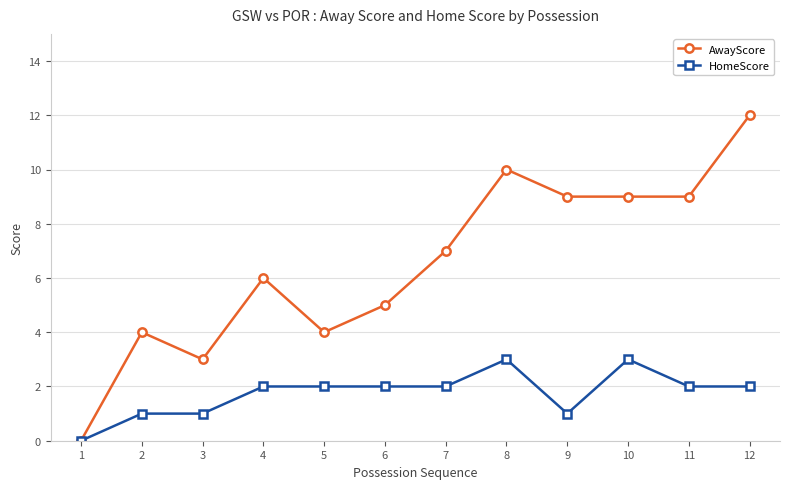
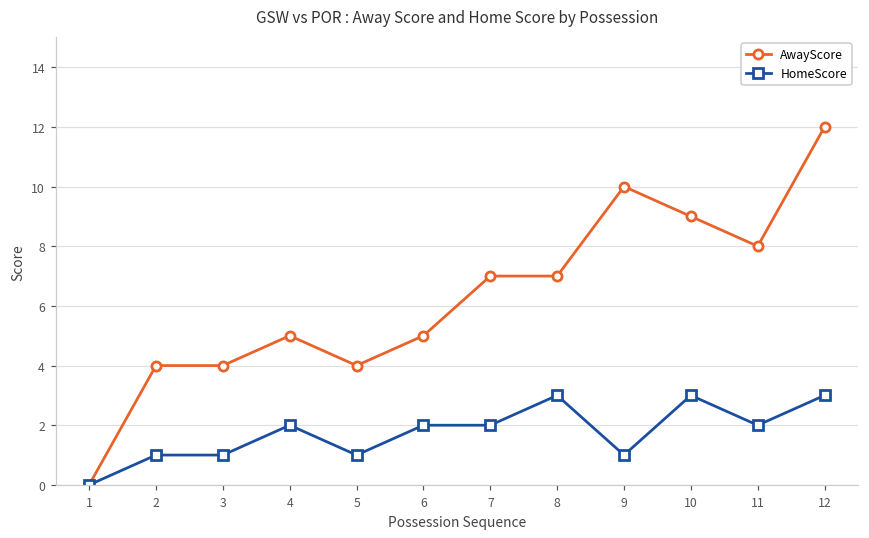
  {
    "AwayScore": {
      "2": 4,
-     "3": 3,
-     "4": 6,
+     "3": 4,
+     "4": 5,
      "5": 4,
      "6": 5,
      "7": 7,
-     "8": 10,
-     "9": 9,
+     "8": 7,
+     "9": 10,
      "10": 9,
-     "11": 9,
+     "11": 8,
      "12": 12
    },
    "HomeScore": {
      "2": 1,
      "3": 1,
      "4": 2,
-     "5": 2,
+     "5": 1,
      "6": 2,
      "7": 2,
      "8": 3,
      "9": 1,
      "10": 3,
      "11": 2,
-     "12": 2
+     "12": 3
    }
  }
